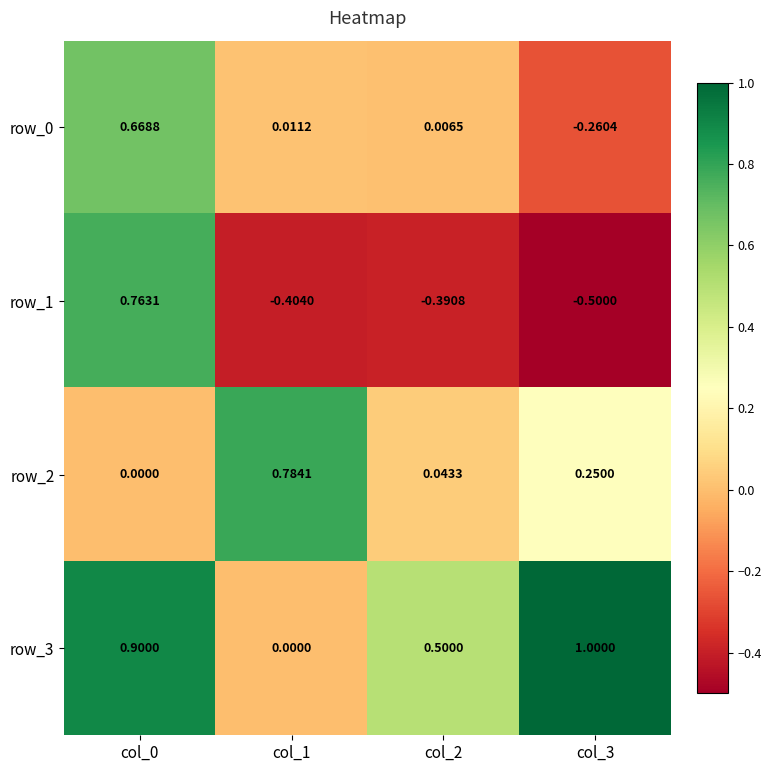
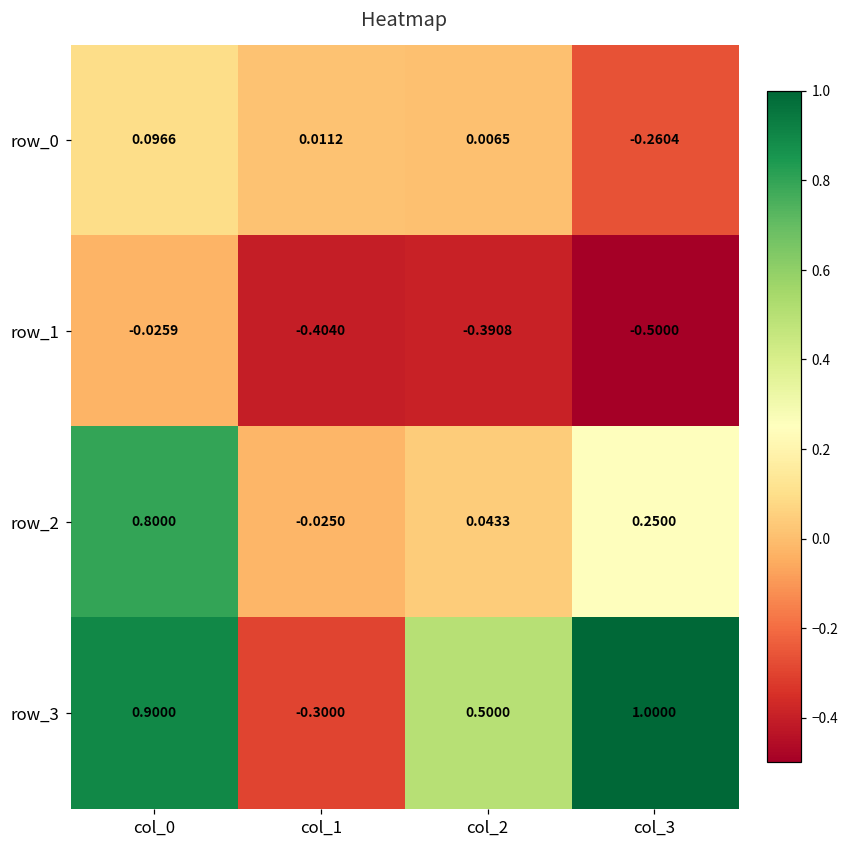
  {
    "row_0": {
-     "col_0": 0.6688,
+     "col_0": 0.0966,
      "col_1": 0.0112,
      "col_2": 0.0065,
      "col_3": -0.2604
    },
    "row_1": {
-     "col_0": 0.7631,
+     "col_0": -0.0259,
      "col_1": -0.4040,
      "col_2": -0.3908,
      "col_3": -0.5000
    },
    "row_2": {
-     "col_0": 0.0000,
-     "col_1": 0.7841,
+     "col_0": 0.8000,
+     "col_1": -0.0250,
      "col_2": 0.0433,
      "col_3": 0.2500
    },
    "row_3": {
      "col_0": 0.9000,
-     "col_1": 0.0000,
+     "col_1": -0.3000,
      "col_2": 0.5000,
      "col_3": 1.0000
    }
  }
